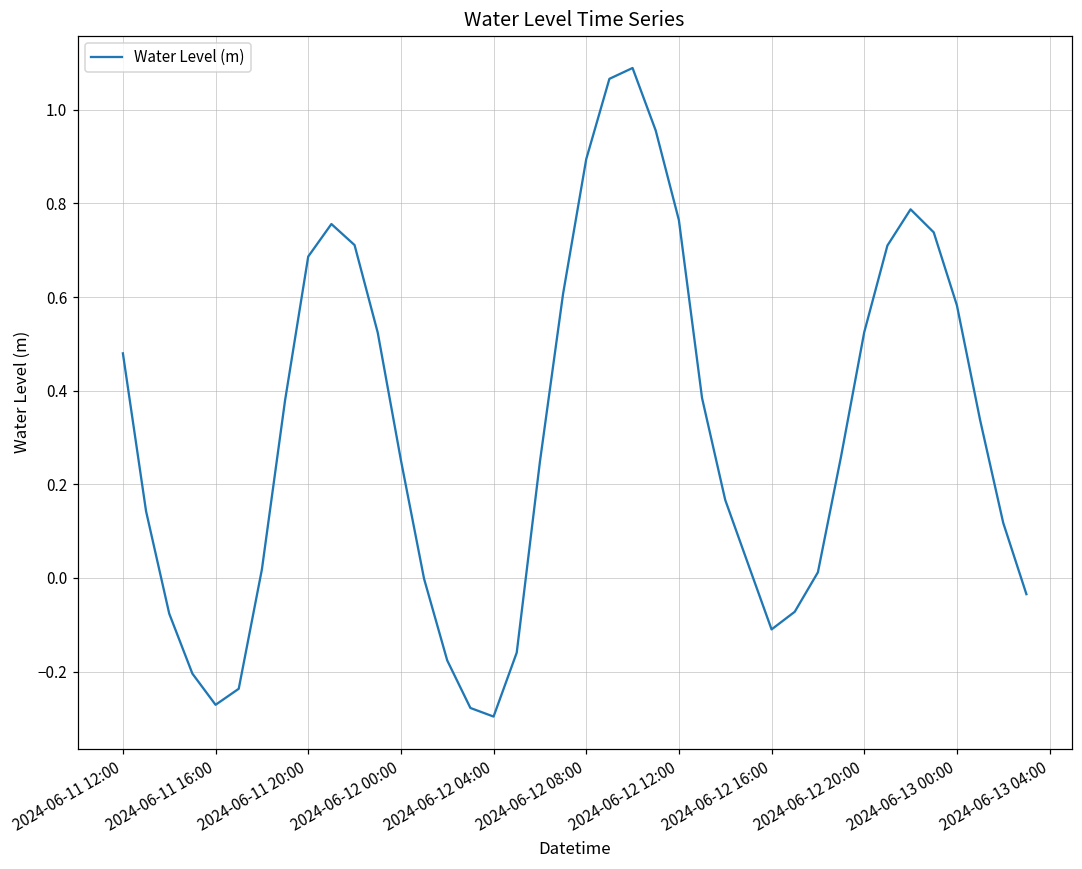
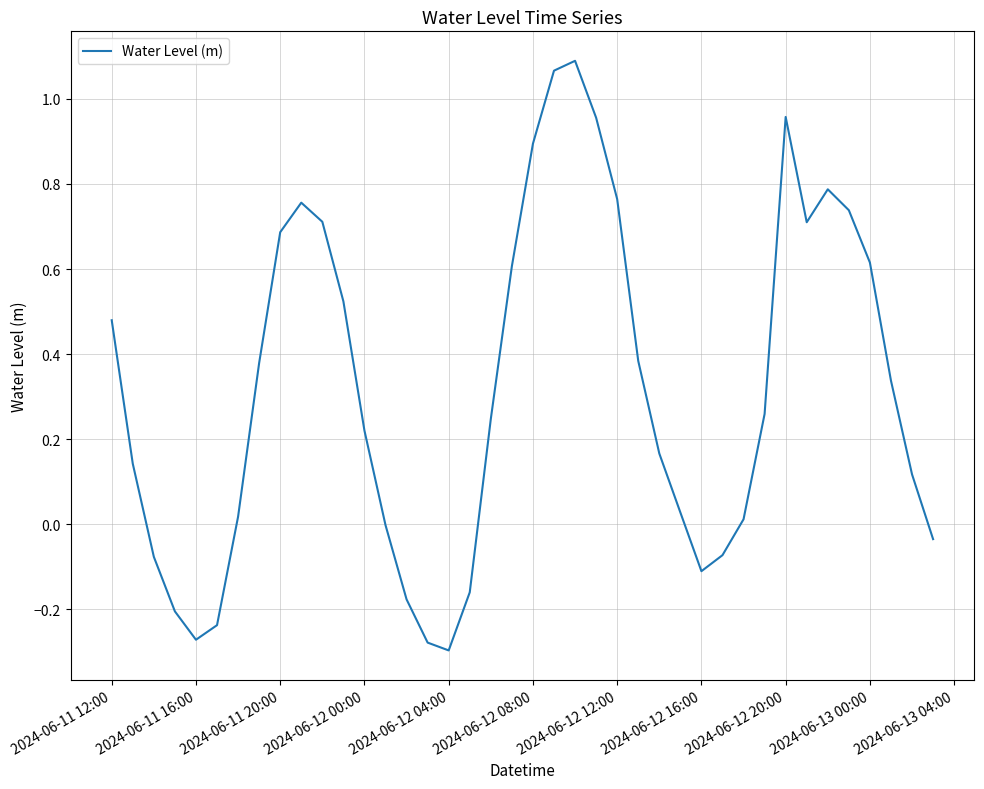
  {
    "2024-06-11 12:00": 0.48,
    "2024-06-11 16:00": -0.27,
    "2024-06-11 20:00": 0.69,
-   "2024-06-12 00:00": 0.25,
+   "2024-06-12 00:00": 0.22,
    "2024-06-12 04:00": -0.30,
    "2024-06-12 08:00": 0.89,
    "2024-06-12 12:00": 0.76,
    "2024-06-12 16:00": -0.11,
-   "2024-06-12 20:00": 0.52,
-   "2024-06-13 00:00": 0.58
+   "2024-06-12 20:00": 0.96,
+   "2024-06-13 00:00": 0.62
  }
